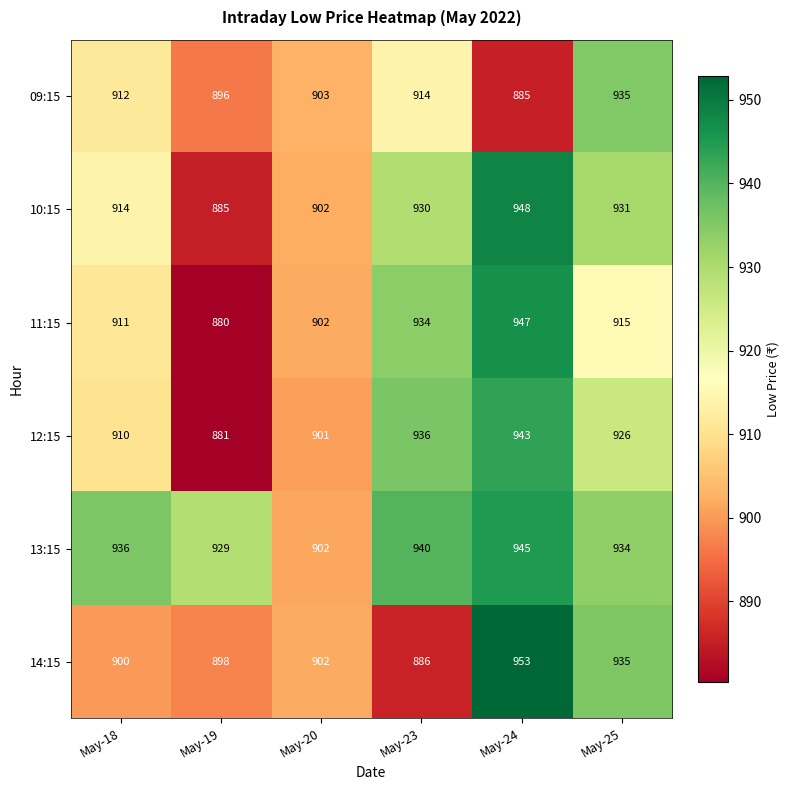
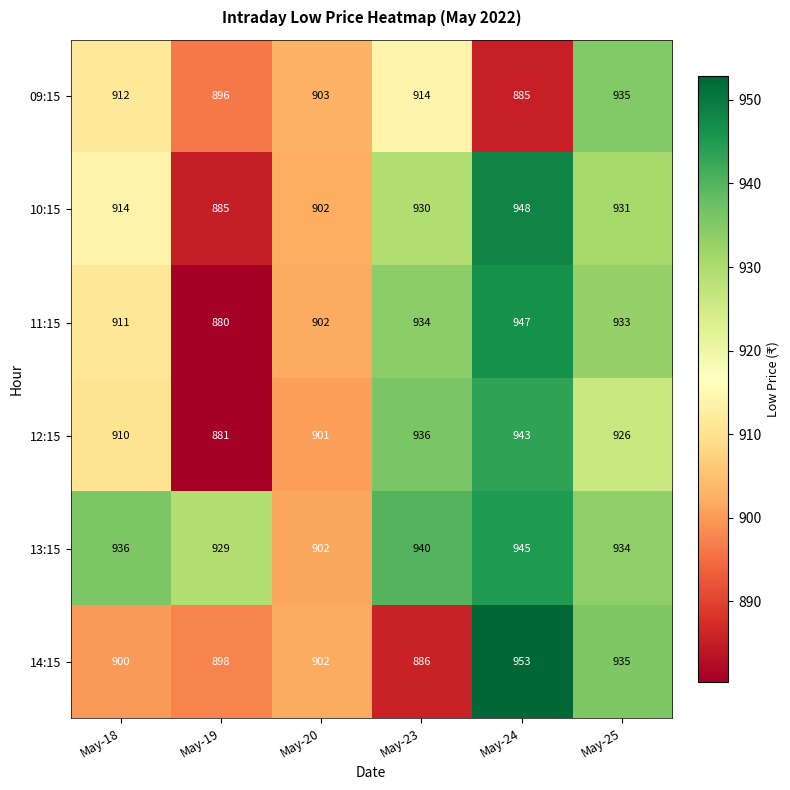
  {
    "09:15": {
      "May-18": 912,
      "May-19": 896,
      "May-20": 903,
      "May-23": 914,
      "May-24": 885,
      "May-25": 935
    },
    "10:15": {
      "May-18": 914,
      "May-19": 885,
      "May-20": 902,
      "May-23": 930,
      "May-24": 948,
      "May-25": 931
    },
    "11:15": {
      "May-18": 911,
      "May-19": 880,
      "May-20": 902,
      "May-23": 934,
      "May-24": 947,
-     "May-25": 915
+     "May-25": 933
    },
    "12:15": {
      "May-18": 910,
      "May-19": 881,
      "May-20": 901,
      "May-23": 936,
      "May-24": 943,
      "May-25": 926
    },
    "13:15": {
      "May-18": 936,
      "May-19": 929,
      "May-20": 902,
      "May-23": 940,
      "May-24": 945,
      "May-25": 934
    },
    "14:15": {
      "May-18": 900,
      "May-19": 898,
      "May-20": 902,
      "May-23": 886,
      "May-24": 953,
      "May-25": 935
    }
  }
